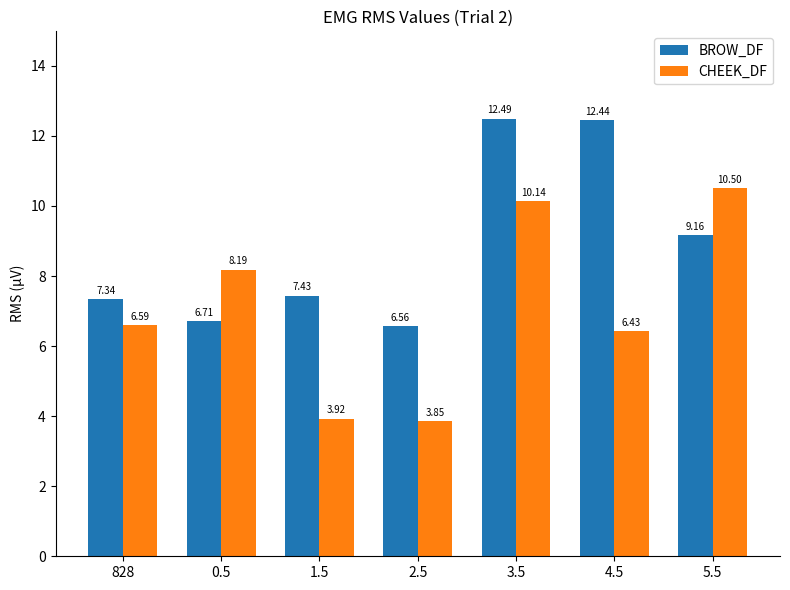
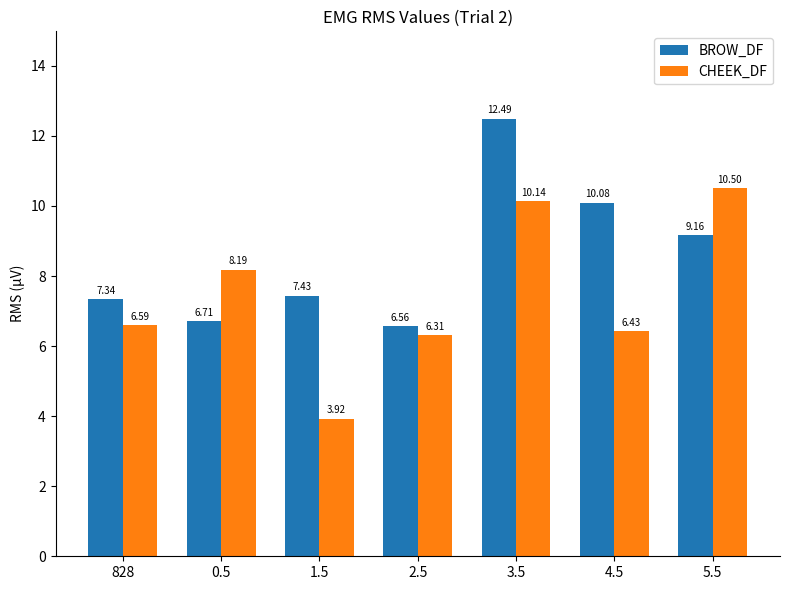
  {
    "BROW_DF": {
      "828": 7.34,
      "0.5": 6.71,
      "1.5": 7.43,
      "2.5": 6.56,
      "3.5": 12.49,
-     "4.5": 12.44,
+     "4.5": 10.08,
      "5.5": 9.16
    },
    "CHEEK_DF": {
      "828": 6.59,
      "0.5": 8.19,
      "1.5": 3.92,
-     "2.5": 3.85,
+     "2.5": 6.31,
      "3.5": 10.14,
      "4.5": 6.43,
      "5.5": 10.50
    }
  }
